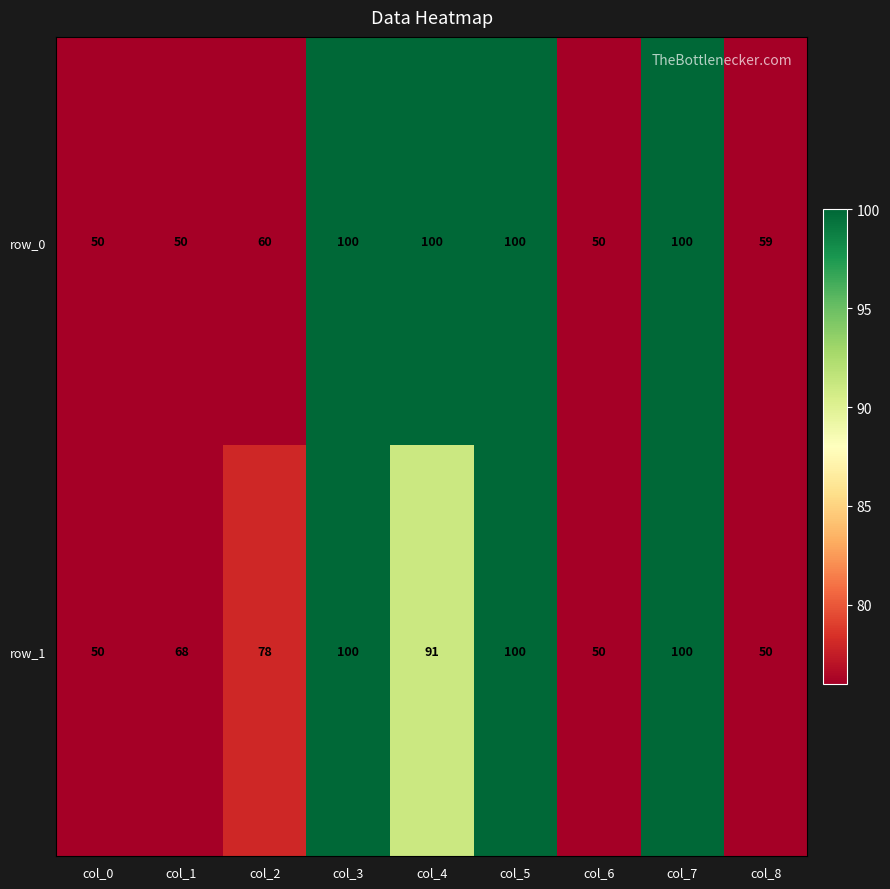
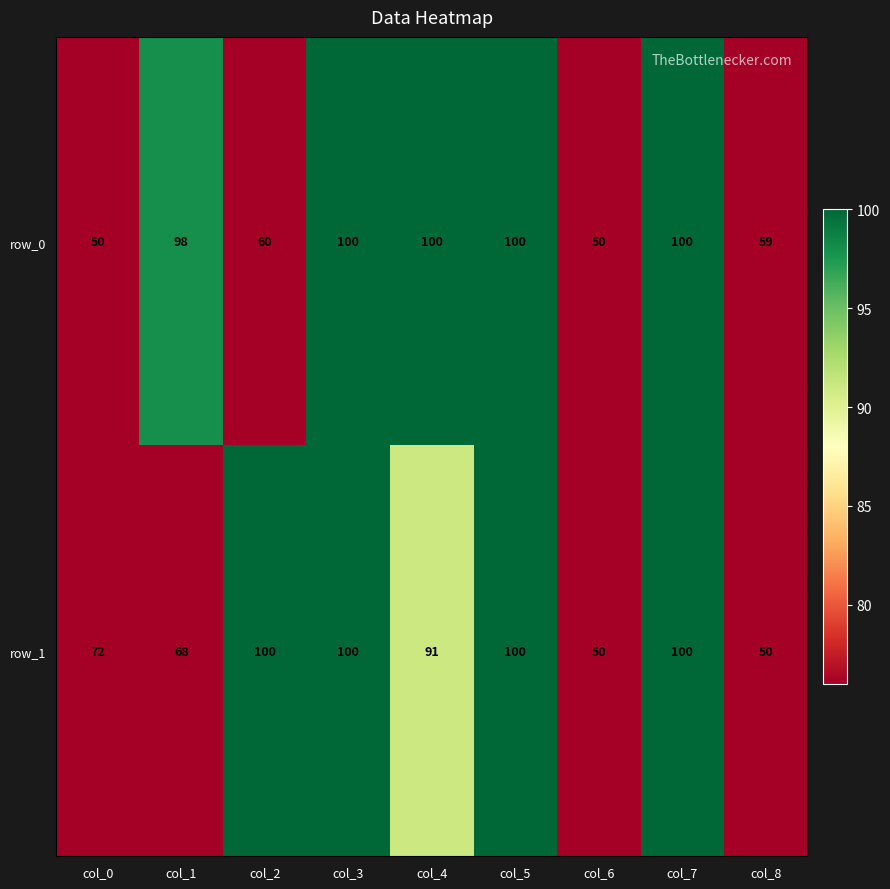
  {
    "row_0": {
      "col_0": 50,
-     "col_1": 50,
+     "col_1": 98,
      "col_2": 60,
      "col_3": 100,
      "col_4": 100,
      "col_5": 100,
      "col_6": 50,
      "col_8": 59
    },
    "row_1": {
-     "col_0": 50,
+     "col_0": 72,
      "col_1": 68,
-     "col_2": 78,
+     "col_2": 100,
      "col_3": 100,
      "col_4": 91,
      "col_5": 100,
      "col_6": 50,
      "col_7": 100,
      "col_8": 50
    }
  }
